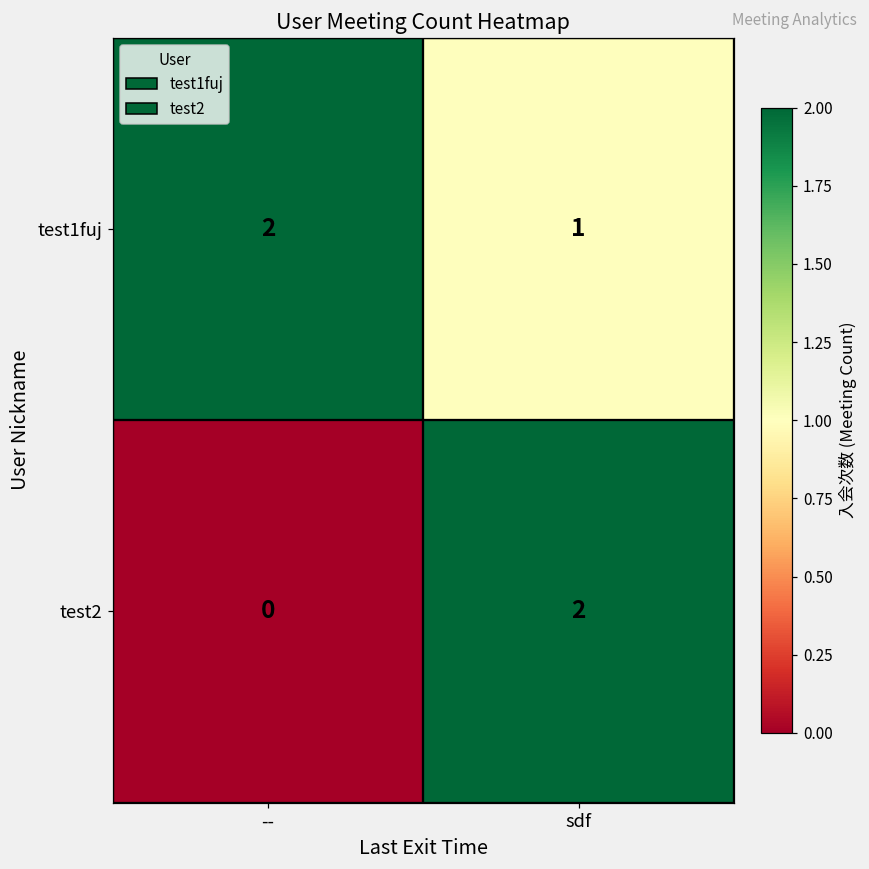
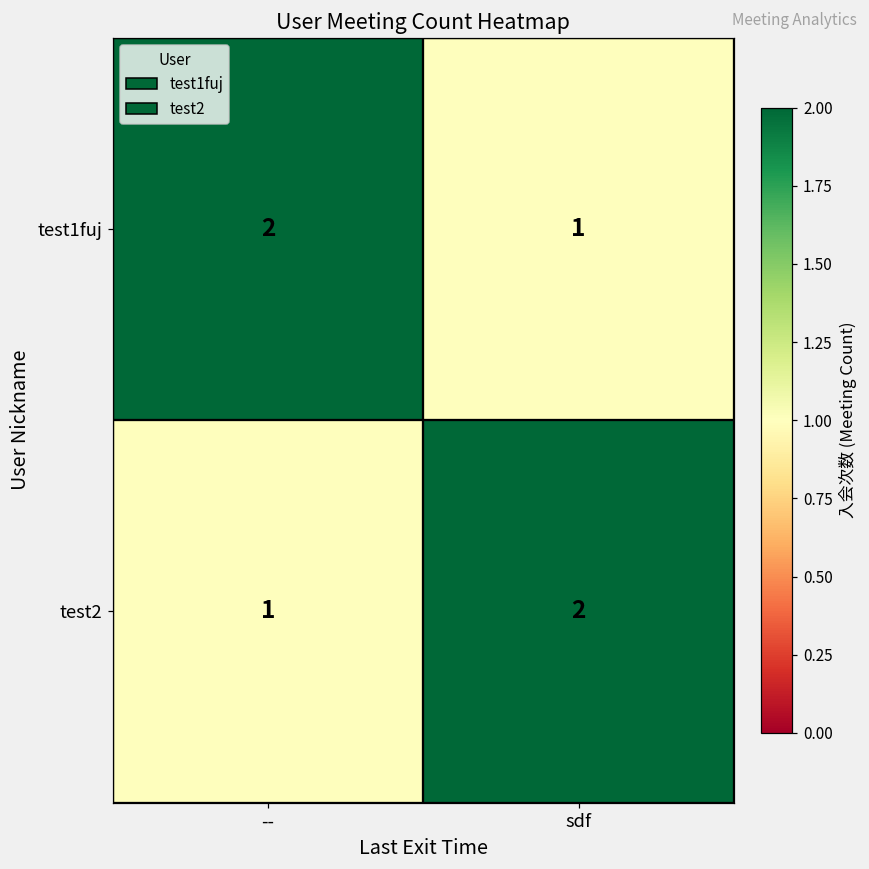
  {
    "test1fuj": {
      "--": 2,
      "sdf": 1
    },
    "test2": {
-     "--": 0,
+     "--": 1,
      "sdf": 2
    }
  }
